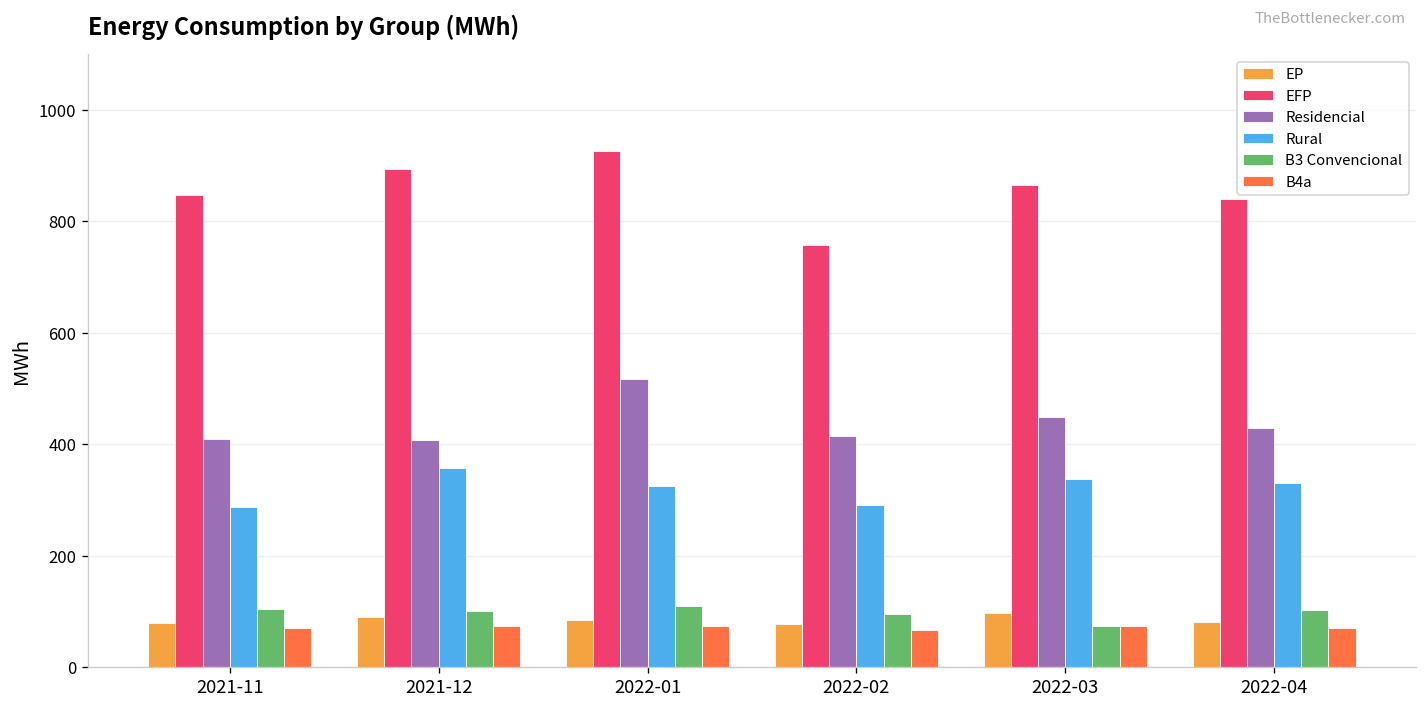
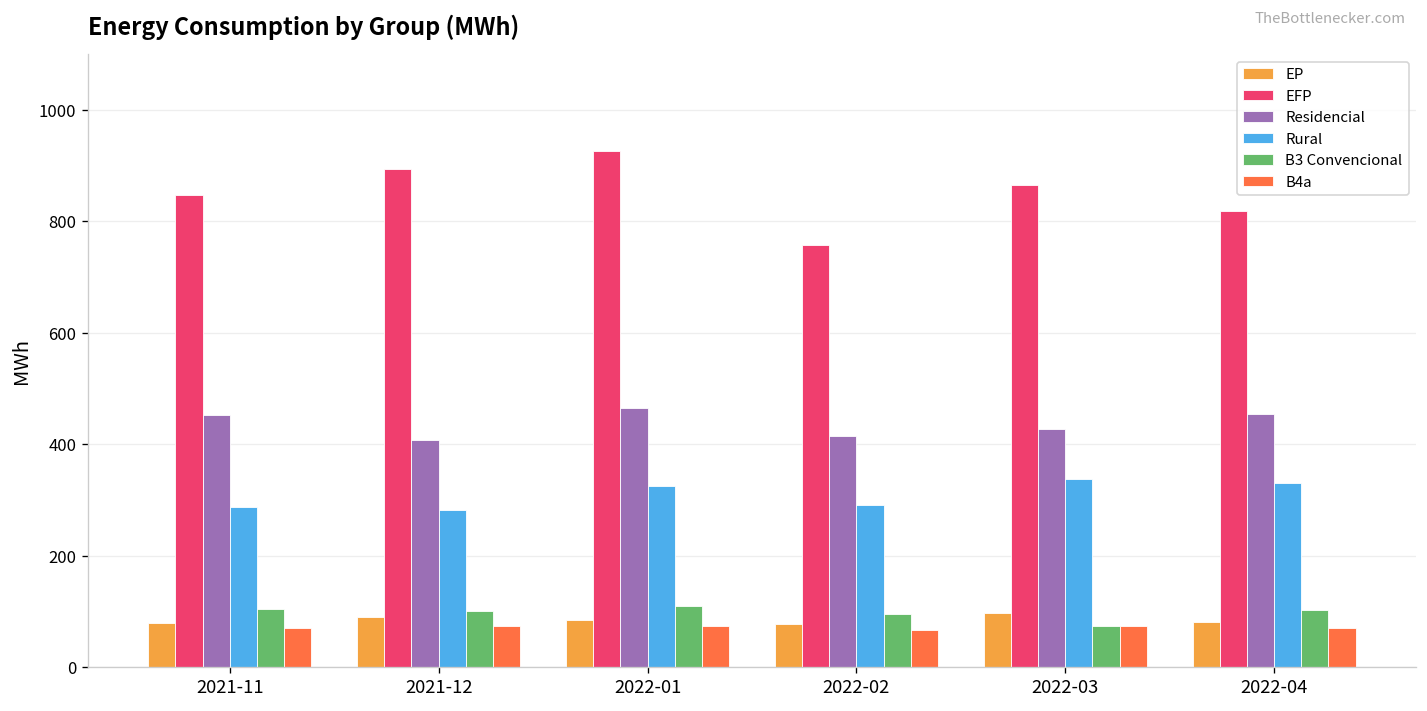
  {
    "EFP": {
      "2021-11": 850,
      "2021-12": 890,
      "2022-01": 930,
      "2022-02": 760,
      "2022-03": 860,
-     "2022-04": 840
+     "2022-04": 820
    },
    "Residencial": {
-     "2021-11": 410,
+     "2021-11": 450,
      "2021-12": 410,
-     "2022-01": 520,
+     "2022-01": 470,
      "2022-02": 410,
-     "2022-03": 450,
-     "2022-04": 430
+     "2022-03": 430,
+     "2022-04": 450
    },
    "Rural": {
      "2021-11": 290,
-     "2021-12": 360,
+     "2021-12": 280,
      "2022-01": 330,
      "2022-02": 290,
      "2022-03": 340,
      "2022-04": 330
    },
    "B3 Convencional": {
      "2021-11": 100,
      "2021-12": 100,
      "2022-01": 110,
      "2022-02": 100,
      "2022-03": 70,
      "2022-04": 100
    }
  }
